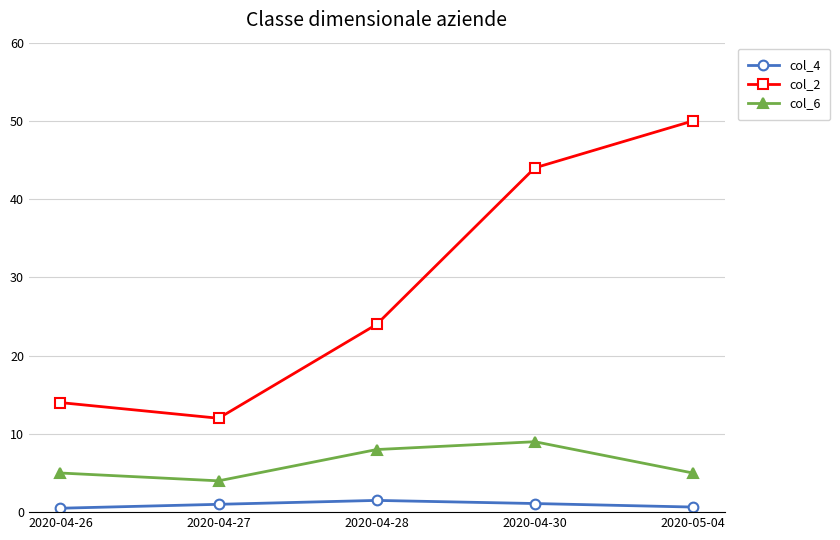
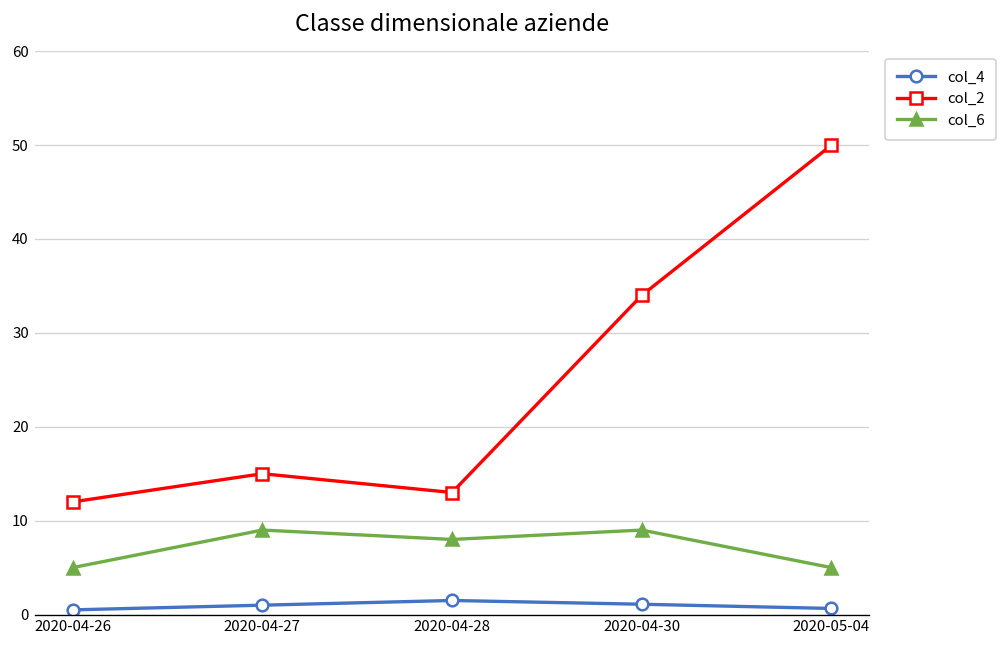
  {
    "col_4": {
      "2020-04-26": 1,
      "2020-04-27": 1,
      "2020-04-28": 2,
      "2020-04-30": 1,
      "2020-05-04": 1
    },
    "col_2": {
-     "2020-04-26": 14,
-     "2020-04-27": 12,
-     "2020-04-28": 24,
-     "2020-04-30": 44,
+     "2020-04-26": 12,
+     "2020-04-27": 15,
+     "2020-04-28": 13,
+     "2020-04-30": 34,
      "2020-05-04": 50
    },
    "col_6": {
      "2020-04-26": 5,
-     "2020-04-27": 4,
+     "2020-04-27": 9,
      "2020-04-28": 8,
      "2020-04-30": 9,
      "2020-05-04": 5
    }
  }
